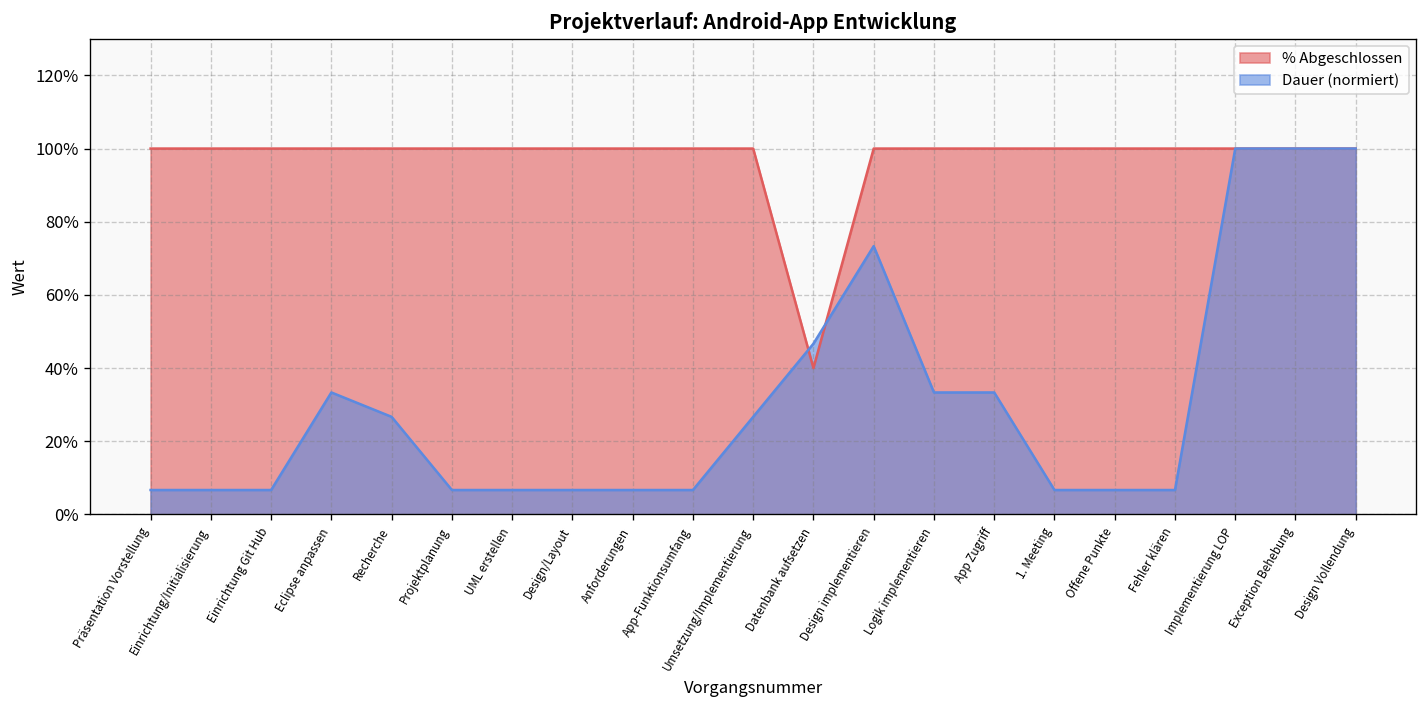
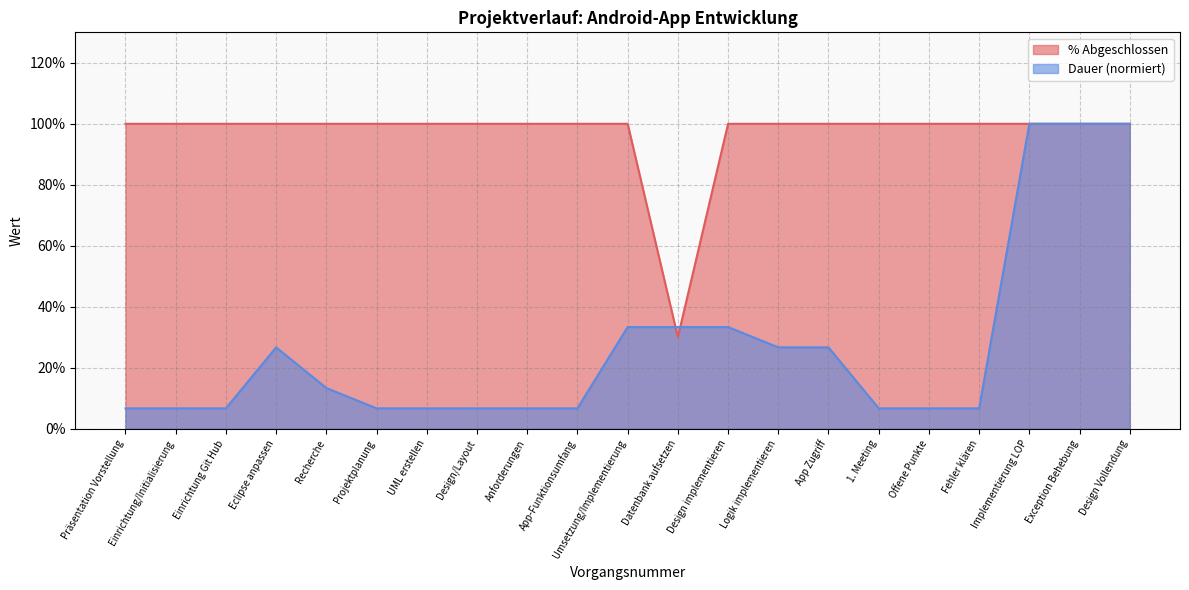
  {
    "% Abgeschlossen": {
      "Präsentation Vorstellung": "100%",
      "Einrichtung/Initialisierung": "100%",
      "Einrichtung Git Hub": "100%",
      "Eclipse anpassen": "100%",
      "Recherche": "100%",
      "Projektplanung": "100%",
      "UML erstellen": "100%",
      "Design/Layout": "100%",
      "Anforderungen": "100%",
      "App-Funktionsumfang": "100%",
      "Umsetzung/Implementierung": "100%",
-     "Datenbank aufsetzen": "40%",
+     "Datenbank aufsetzen": "30%",
      "Design implementieren": "100%",
      "Logik implementieren": "100%",
      "App Zugriff": "100%",
      "1. Meeting": "100%",
      "Offene Punkte": "100%",
      "Fehler klären": "100%"
    },
    "Dauer (normiert)": {
      "Präsentation Vorstellung": "7%",
      "Einrichtung/Initialisierung": "7%",
      "Einrichtung Git Hub": "7%",
-     "Eclipse anpassen": "33%",
-     "Recherche": "27%",
+     "Eclipse anpassen": "27%",
+     "Recherche": "13%",
      "Projektplanung": "7%",
      "UML erstellen": "7%",
      "Design/Layout": "7%",
      "Anforderungen": "7%",
      "App-Funktionsumfang": "7%",
-     "Umsetzung/Implementierung": "27%",
-     "Datenbank aufsetzen": "47%",
-     "Design implementieren": "73%",
-     "Logik implementieren": "33%",
-     "App Zugriff": "33%",
+     "Umsetzung/Implementierung": "33%",
+     "Datenbank aufsetzen": "33%",
+     "Design implementieren": "33%",
+     "Logik implementieren": "27%",
+     "App Zugriff": "27%",
      "1. Meeting": "7%",
      "Offene Punkte": "7%",
      "Fehler klären": "7%"
    }
  }
